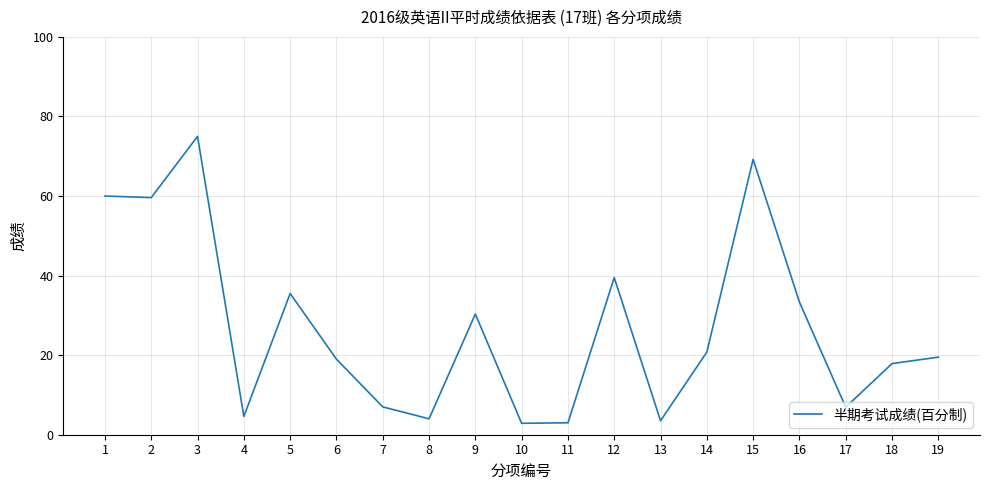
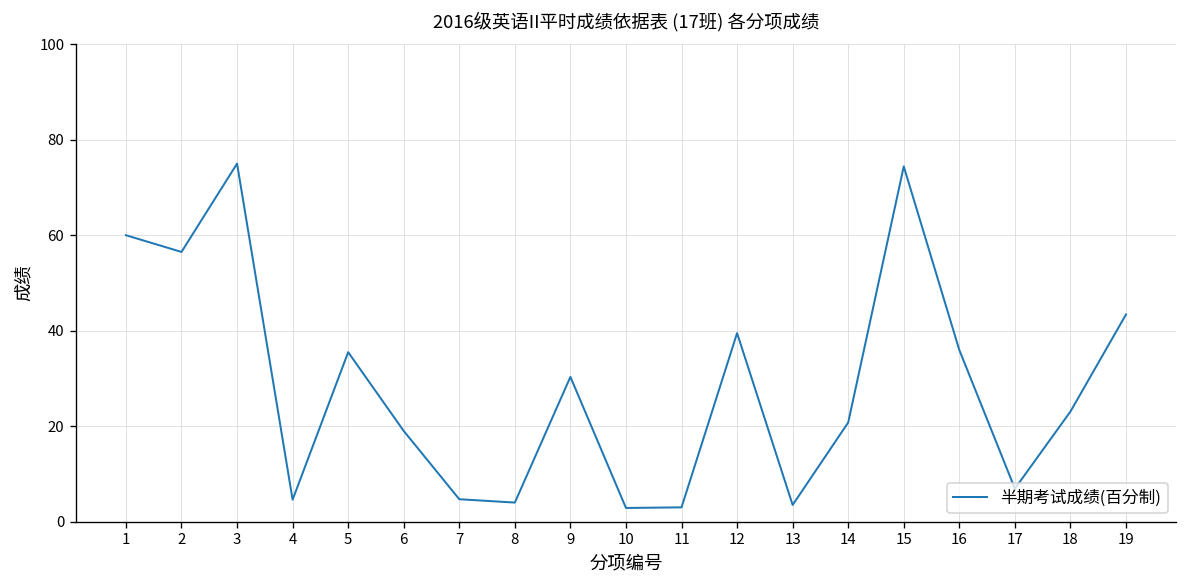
  {
    "1": 60,
-   "2": 60,
+   "2": 57,
    "3": 75,
    "4": 5,
    "5": 36,
    "6": 19,
-   "7": 7,
+   "7": 5,
    "8": 4,
    "9": 30,
    "10": 3,
    "11": 3,
    "12": 40,
    "13": 4,
    "14": 21,
-   "15": 69,
-   "16": 33,
-   "18": 18,
-   "19": 20
+   "15": 74,
+   "16": 36,
+   "18": 23,
+   "19": 43
  }
